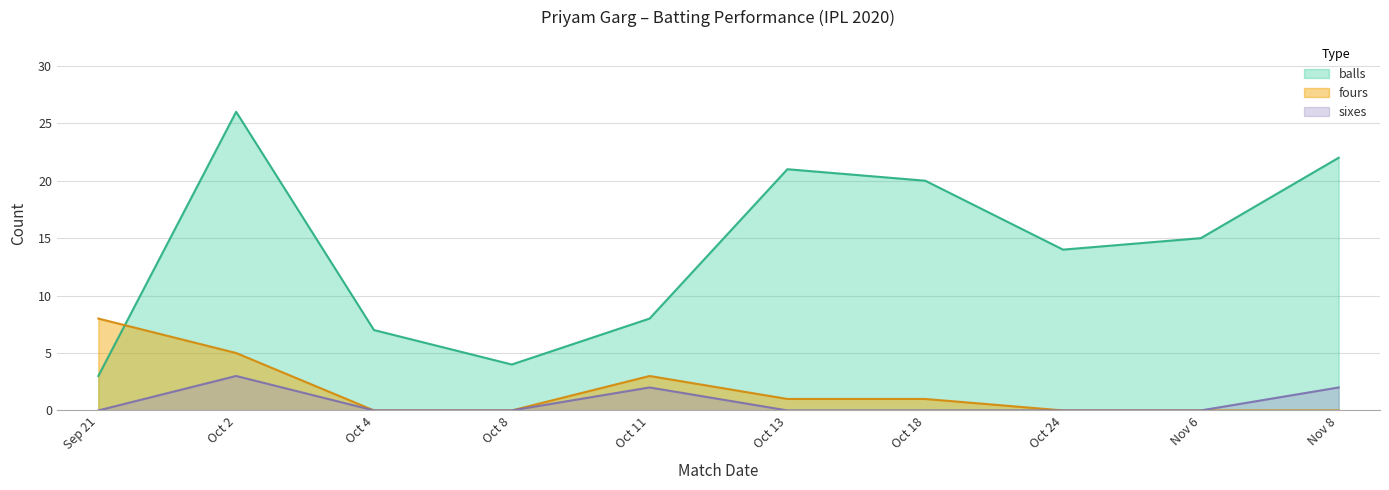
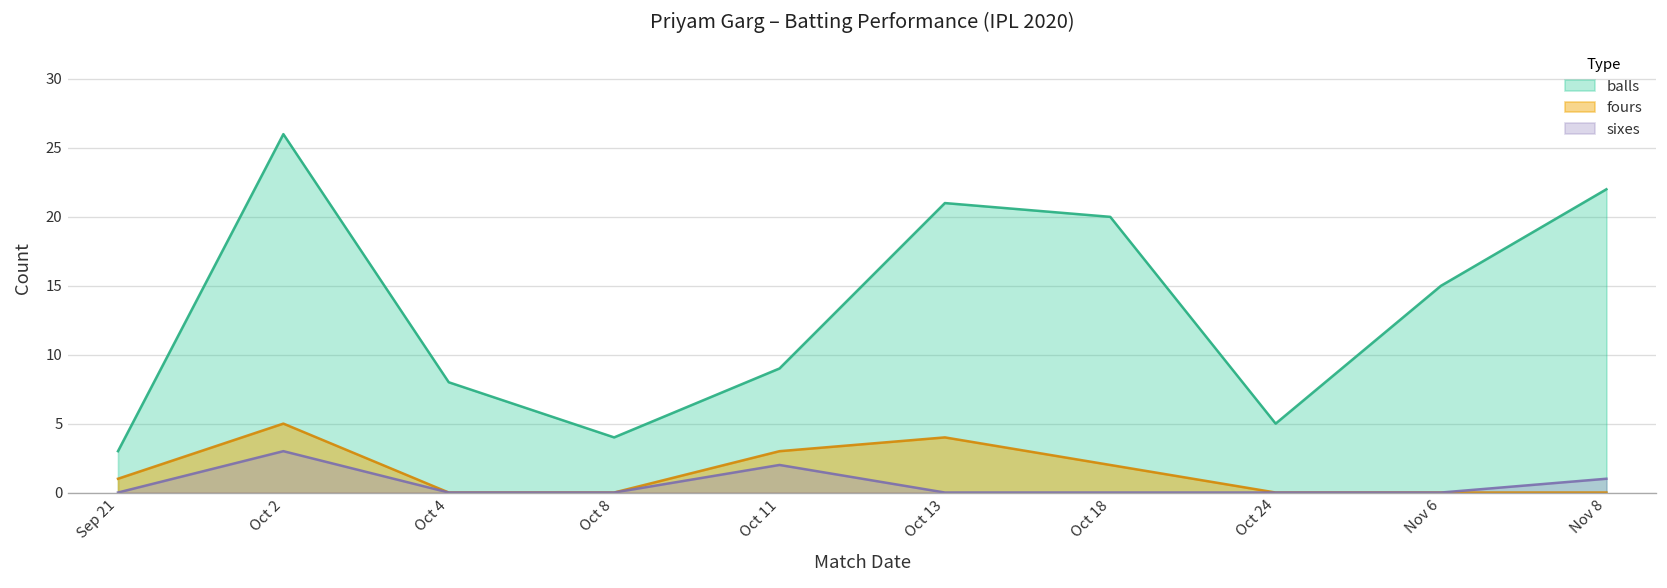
  {
    "balls": {
      "Sep 21": 3,
      "Oct 2": 26,
-     "Oct 4": 7,
+     "Oct 4": 8,
      "Oct 8": 4,
-     "Oct 11": 8,
+     "Oct 11": 9,
      "Oct 13": 21,
      "Oct 18": 20,
-     "Oct 24": 14,
+     "Oct 24": 5,
      "Nov 6": 15,
      "Nov 8": 22
    },
    "fours": {
-     "Sep 21": 8,
+     "Sep 21": 1,
      "Oct 2": 5,
      "Oct 11": 3,
-     "Oct 13": 1,
-     "Oct 18": 1,
+     "Oct 13": 4,
+     "Oct 18": 2,
      "Nov 8": 0
    },
    "sixes": {
      "Sep 21": 0,
      "Oct 2": 3,
      "Oct 11": 2,
      "Oct 13": 0,
      "Oct 18": 0,
-     "Nov 8": 2
+     "Nov 8": 1
    }
  }
